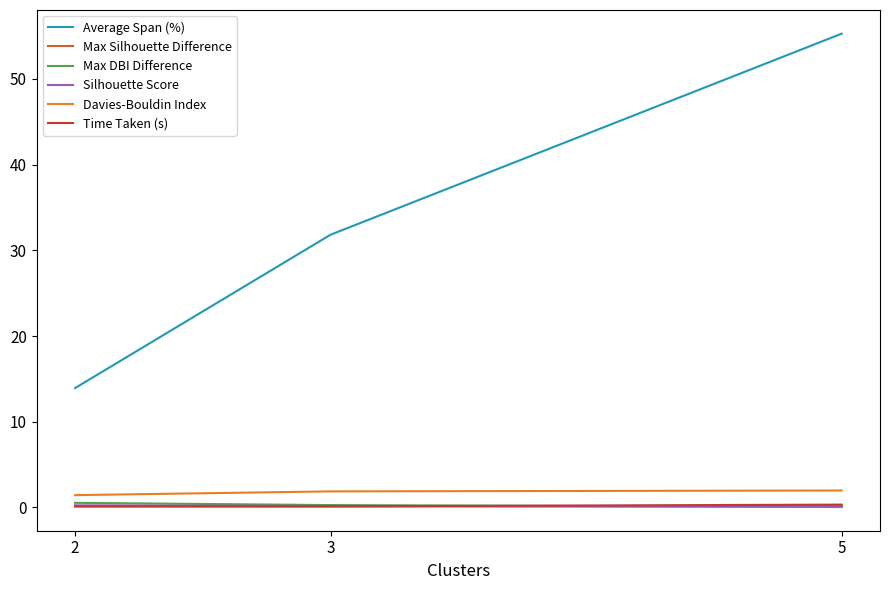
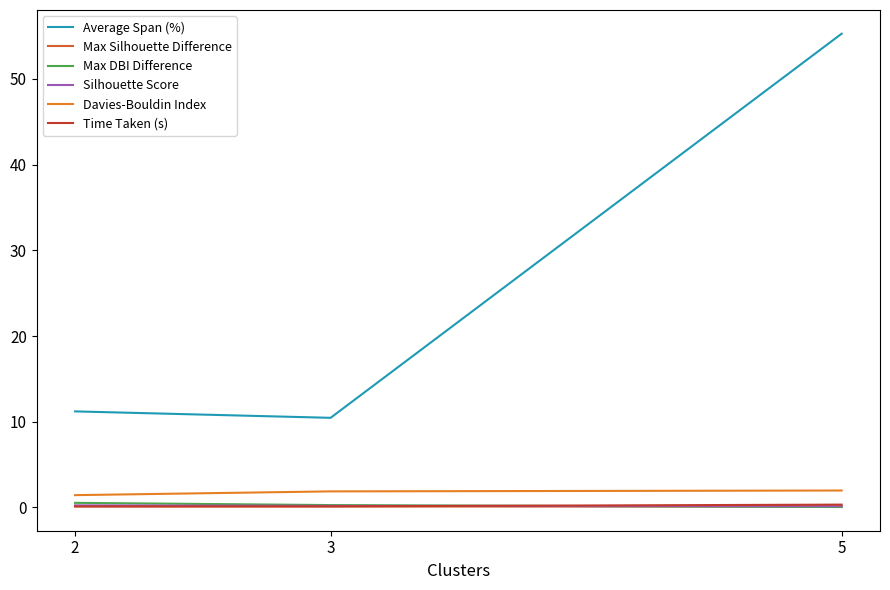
  {
    "Average Span (%)": {
-     "2": 14,
-     "3": 32,
+     "2": 11,
+     "3": 10,
      "5": 55
    }
  }
